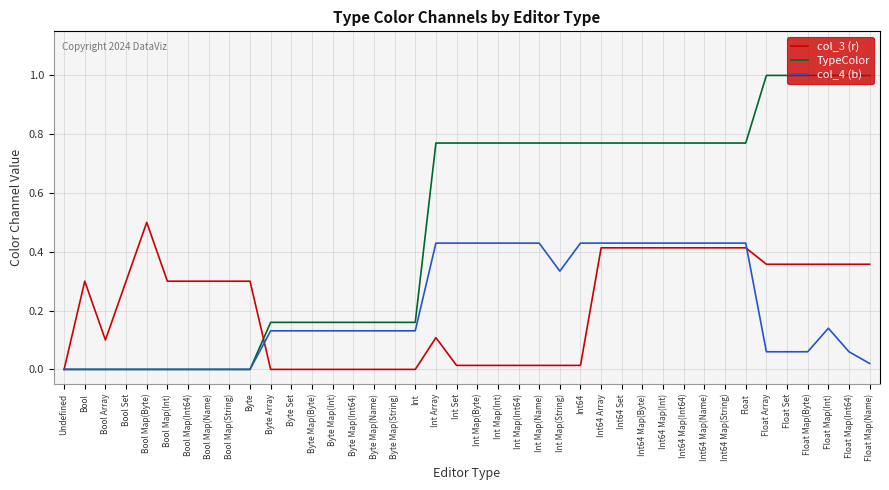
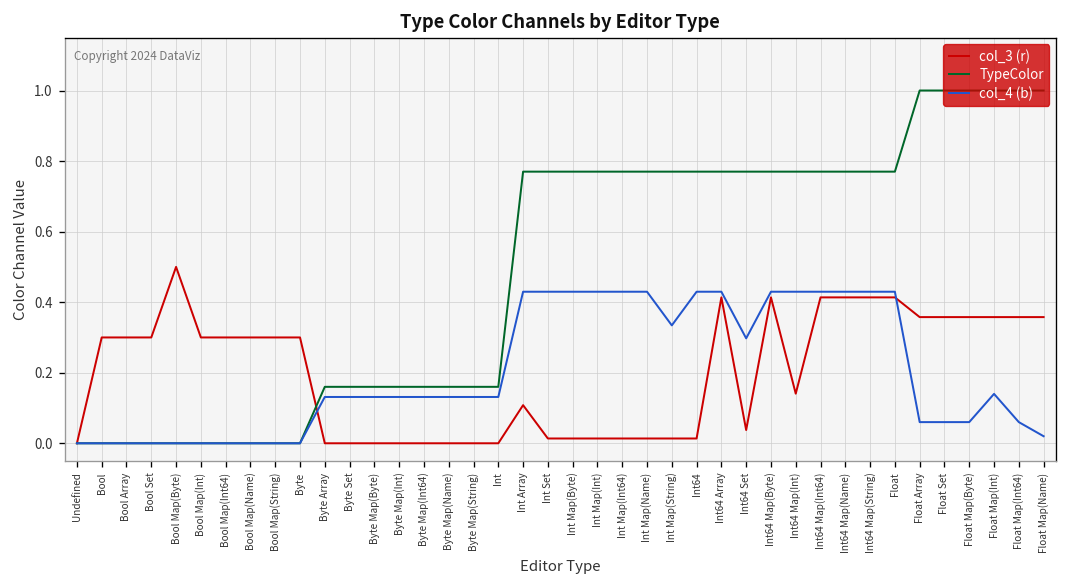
  {
    "col_3 (r)": {
      "Bool": 0.30,
-     "Bool Array": 0.1,
+     "Bool Array": 0.3,
      "Bool Set": 0.30,
      "Bool Map(Byte)": 0.50,
      "Bool Map(Int)": 0.30,
      "Bool Map(Int64)": 0.30,
      "Bool Map(Name)": 0.30,
      "Bool Map(String)": 0.30,
      "Byte": 0.30,
      "Byte Array": 0.00,
      "Byte Set": 0.00,
      "Byte Map(Byte)": 0.00,
      "Byte Map(Int)": 0.00,
      "Byte Map(Int64)": 0.00,
      "Byte Map(Name)": 0.00,
      "Byte Map(String)": 0.00,
      "Int": 0.00,
      "Int Array": 0.11,
      "Int Set": 0.01,
      "Int Map(Byte)": 0.01,
      "Int Map(Int)": 0.01,
      "Int Map(Int64)": 0.01,
      "Int Map(Name)": 0.01,
      "Int Map(String)": 0.01,
      "Int64": 0.01,
      "Int64 Array": 0.41,
-     "Int64 Set": 0.41,
+     "Int64 Set": 0.04,
      "Int64 Map(Byte)": 0.41,
-     "Int64 Map(Int)": 0.41,
+     "Int64 Map(Int)": 0.14,
      "Int64 Map(Int64)": 0.41,
      "Int64 Map(Name)": 0.41,
      "Int64 Map(String)": 0.41,
      "Float": 0.41,
      "Float Array": 0.36,
      "Float Set": 0.36,
      "Float Map(Byte)": 0.36,
      "Float Map(Int)": 0.36,
      "Float Map(Int64)": 0.36,
      "Float Map(Name)": 0.36
    },
    "TypeColor": {
      "Byte Array": 0.16,
      "Byte Set": 0.16,
      "Byte Map(Byte)": 0.16,
      "Byte Map(Int)": 0.16,
      "Byte Map(Int64)": 0.16,
      "Byte Map(Name)": 0.16,
      "Byte Map(String)": 0.16,
      "Int": 0.16,
      "Int Array": 0.77,
      "Int Set": 0.77,
      "Int Map(Byte)": 0.77,
      "Int Map(Int)": 0.77,
      "Int Map(Int64)": 0.77,
      "Int Map(Name)": 0.77,
      "Int Map(String)": 0.77,
      "Int64": 0.77,
      "Int64 Array": 0.77,
      "Int64 Set": 0.77,
      "Int64 Map(Byte)": 0.77,
      "Int64 Map(Int)": 0.77,
      "Int64 Map(Int64)": 0.77,
      "Int64 Map(Name)": 0.77,
      "Int64 Map(String)": 0.77,
      "Float": 0.77,
      "Float Array": 1.00
    },
    "col_4 (b)": {
      "Byte Array": 0.13,
      "Byte Set": 0.13,
      "Byte Map(Byte)": 0.13,
      "Byte Map(Int)": 0.13,
      "Byte Map(Int64)": 0.13,
      "Byte Map(Name)": 0.13,
      "Byte Map(String)": 0.13,
      "Int": 0.13,
      "Int Array": 0.43,
      "Int Set": 0.43,
      "Int Map(Byte)": 0.43,
      "Int Map(Int)": 0.43,
      "Int Map(Int64)": 0.43,
      "Int Map(Name)": 0.43,
      "Int Map(String)": 0.33,
      "Int64": 0.43,
      "Int64 Array": 0.43,
-     "Int64 Set": 0.43,
+     "Int64 Set": 0.30,
      "Int64 Map(Byte)": 0.43,
      "Int64 Map(Int)": 0.43,
      "Int64 Map(Int64)": 0.43,
      "Int64 Map(Name)": 0.43,
      "Int64 Map(String)": 0.43,
      "Float": 0.43,
      "Float Array": 0.06,
      "Float Set": 0.06,
      "Float Map(Byte)": 0.06,
      "Float Map(Int)": 0.14,
      "Float Map(Int64)": 0.06,
      "Float Map(Name)": 0.02
    }
  }
